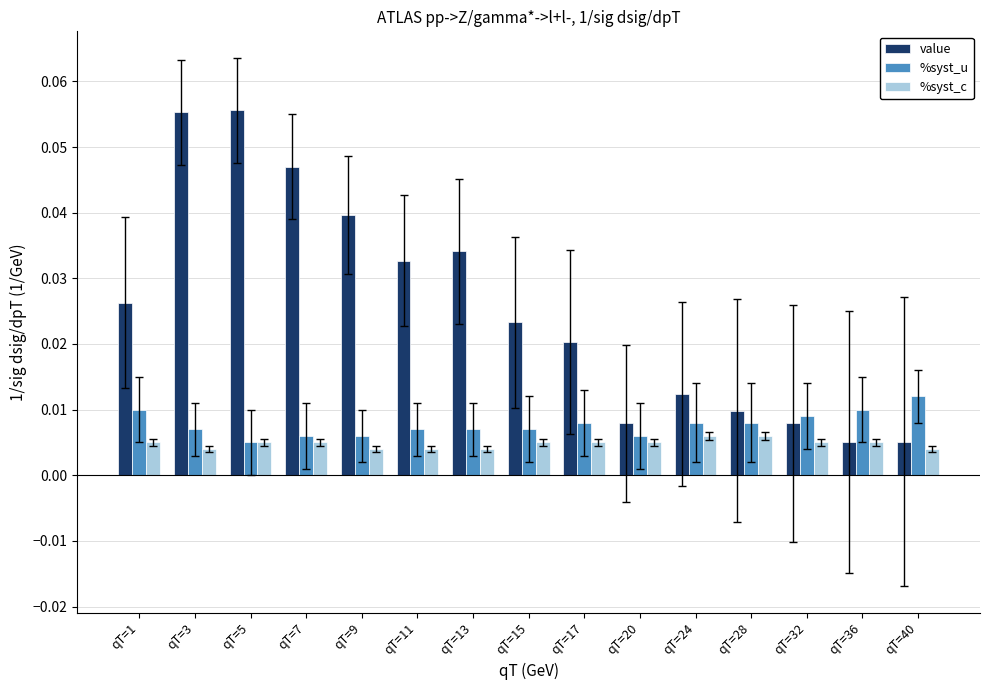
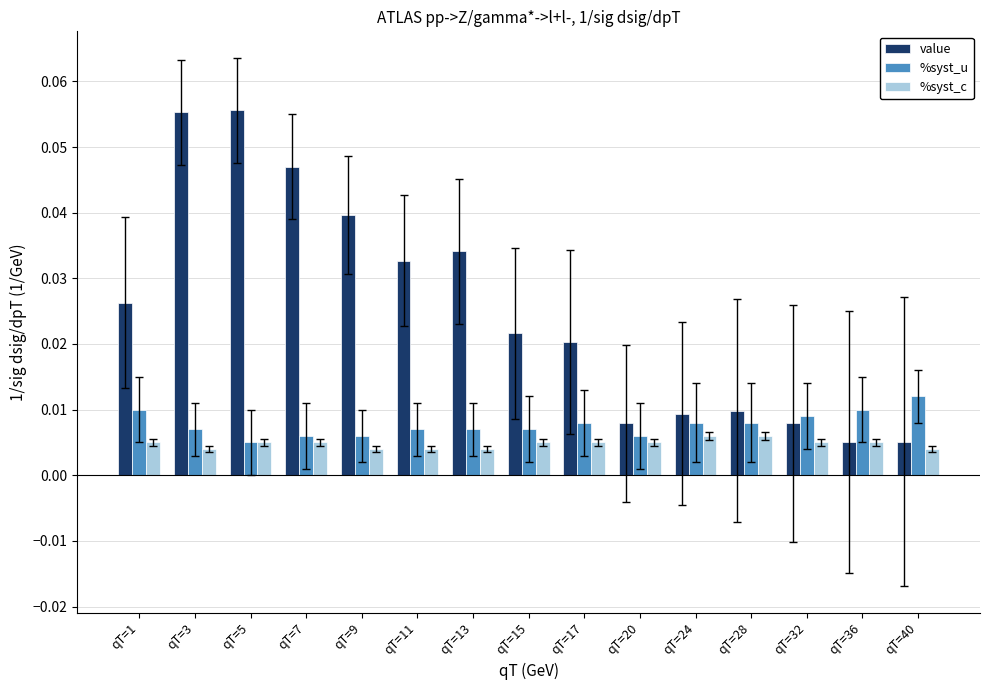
  {
    "value": {
      "qT=1": 0.026,
      "qT=3": 0.055,
      "qT=5": 0.056,
      "qT=7": 0.047,
      "qT=9": 0.040,
      "qT=11": 0.033,
      "qT=13": 0.034,
-     "qT=15": 0.023,
+     "qT=15": 0.022,
      "qT=17": 0.020,
      "qT=20": 0.008,
-     "qT=24": 0.012,
+     "qT=24": 0.009,
      "qT=28": 0.010,
      "qT=32": 0.008,
      "qT=36": 0.005,
      "qT=40": 0.005
    },
    "%syst_c": {
      "qT=1": 0.005,
      "qT=3": 0.004,
      "qT=5": 0.005,
      "qT=7": 0.005,
      "qT=9": 0.004,
      "qT=11": 0.004,
      "qT=13": 0.004,
      "qT=15": 0.005,
      "qT=17": 0.005,
      "qT=20": 0.005,
      "qT=24": 0.006,
      "qT=28": 0.006,
      "qT=32": 0.005,
      "qT=36": 0.005,
      "qT=40": 0.004
    }
  }
